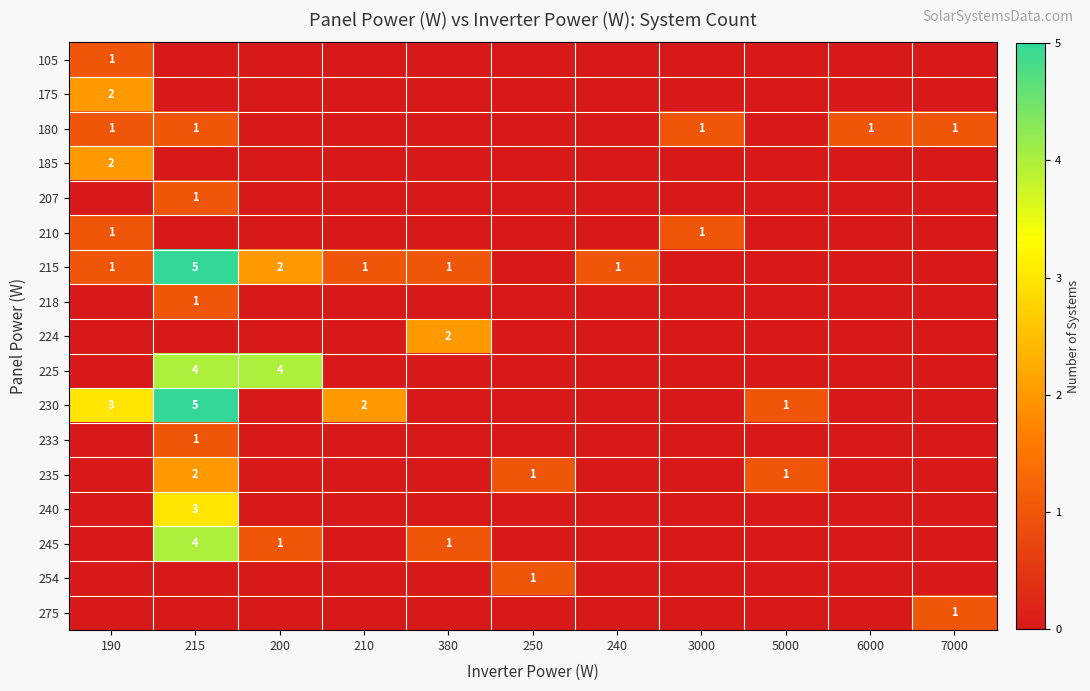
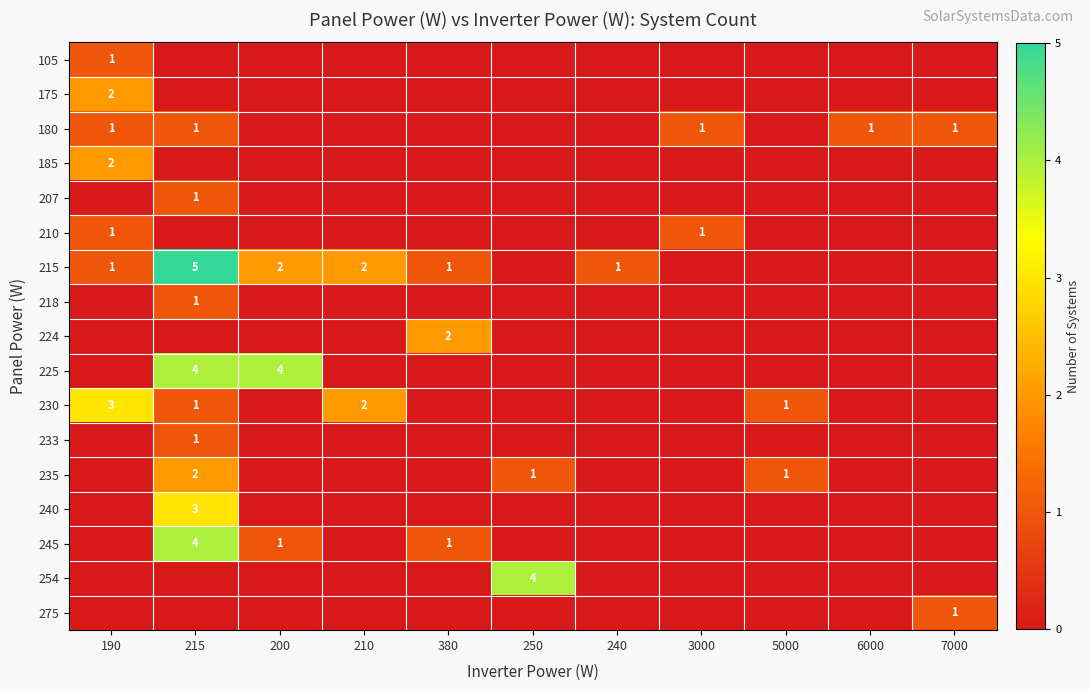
  {
    "105": {
      "190": 1
    },
    "175": {
      "190": 2
    },
    "180": {
      "190": 1,
      "215": 1,
      "3000": 1,
      "6000": 1,
      "7000": 1
    },
    "185": {
      "190": 2
    },
    "207": {
      "215": 1
    },
    "210": {
      "190": 1,
      "3000": 1
    },
    "215": {
      "190": 1,
      "215": 5,
      "200": 2,
-     "210": 1,
+     "210": 2,
      "380": 1,
      "240": 1
    },
    "218": {
      "215": 1
    },
    "224": {
      "380": 2
    },
    "225": {
      "215": 4,
      "200": 4
    },
    "230": {
      "190": 3,
-     "215": 5,
+     "215": 1,
      "210": 2,
      "5000": 1
    },
    "233": {
      "215": 1
    },
    "235": {
      "215": 2,
      "250": 1,
      "5000": 1
    },
    "240": {
      "215": 3
    },
    "245": {
      "215": 4,
      "200": 1,
      "380": 1
    },
    "254": {
-     "250": 1
+     "250": 4
    },
    "275": {
      "7000": 1
    }
  }
